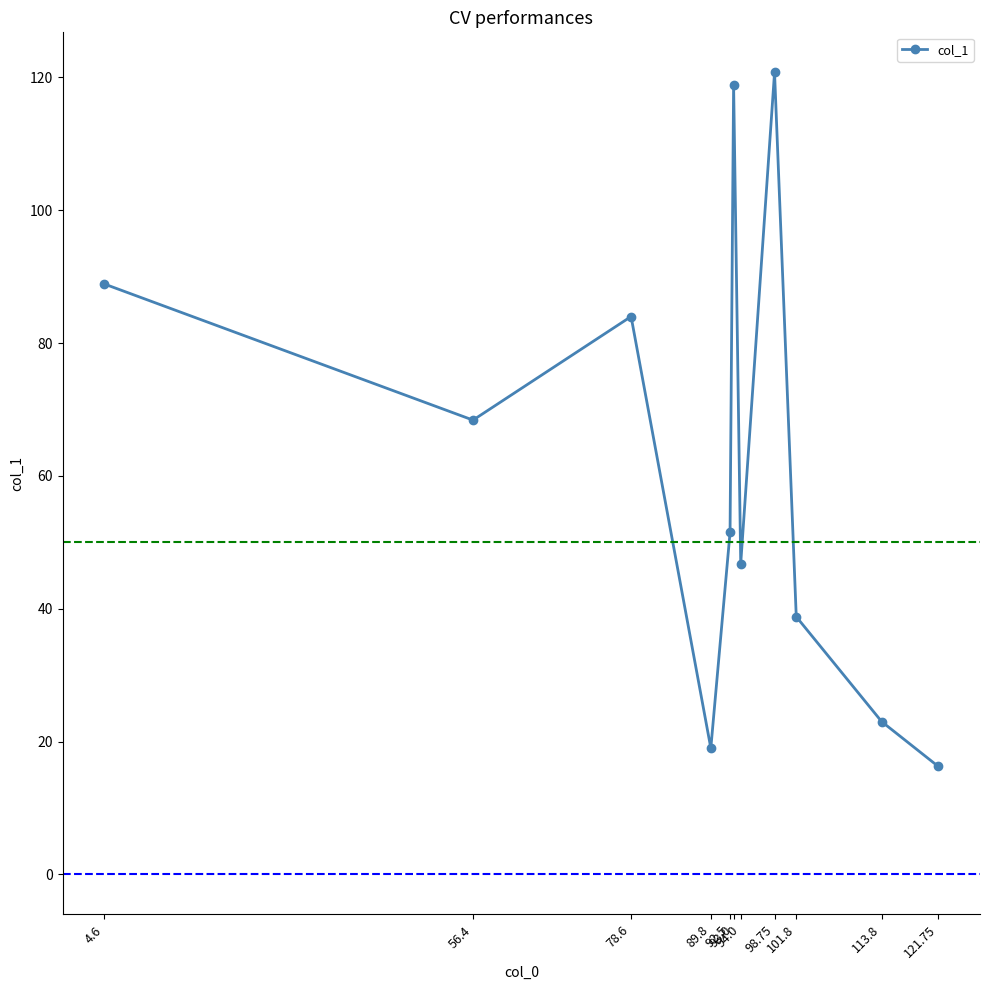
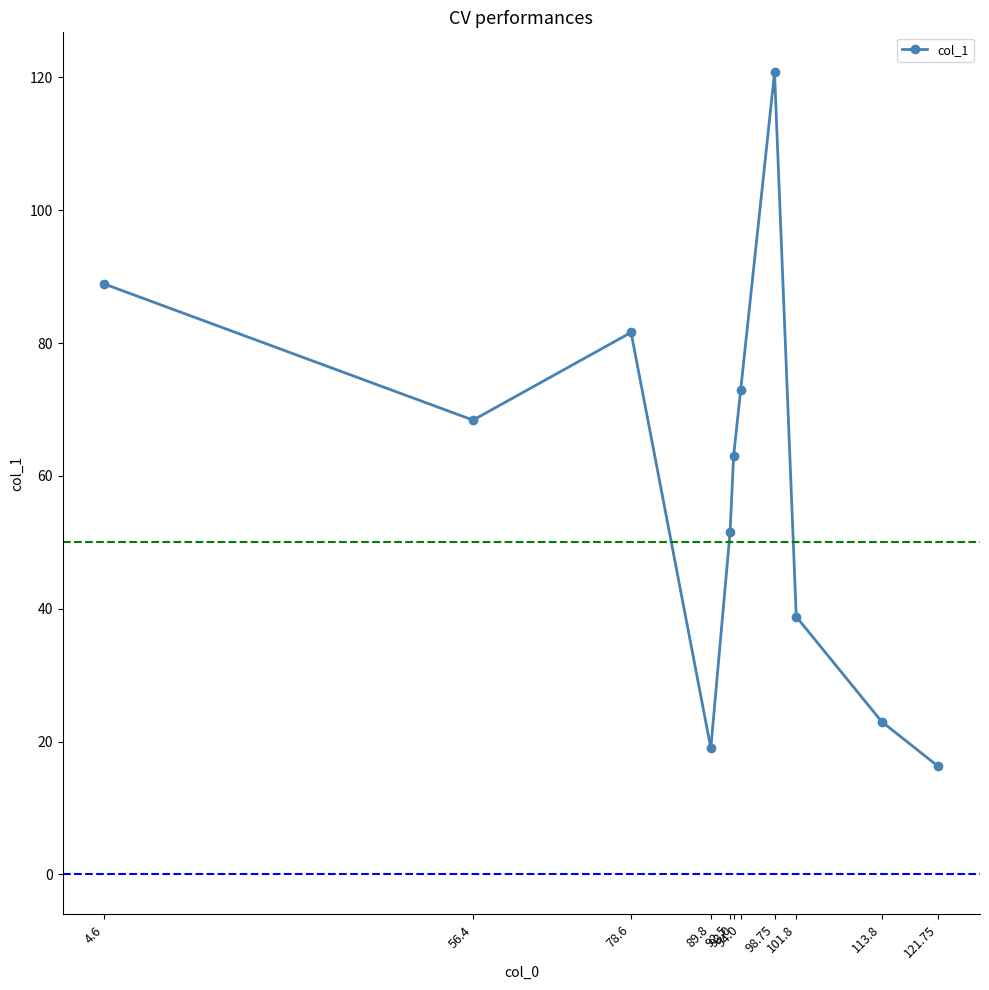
  {
    "4.6": 89,
    "56.4": 68,
-   "78.6": 84,
+   "78.6": 82,
    "89.8": 19,
    "92.5": 52,
-   "93.0": 119,
-   "94.0": 47,
+   "93.0": 63,
+   "94.0": 73,
    "98.75": 121,
    "101.8": 39,
    "113.8": 23,
    "121.75": 16
  }
